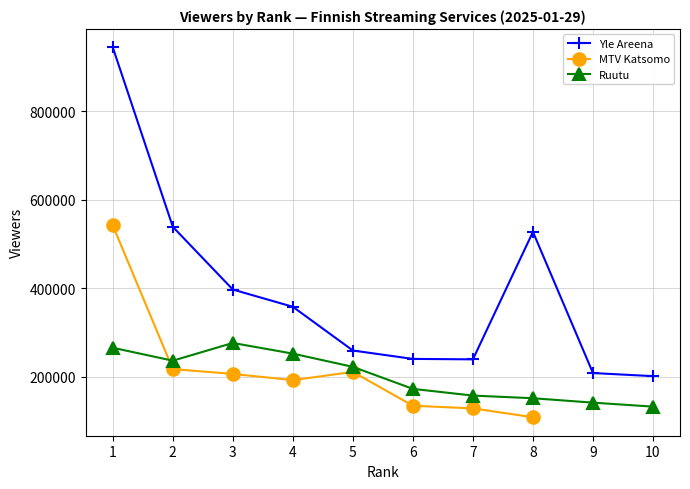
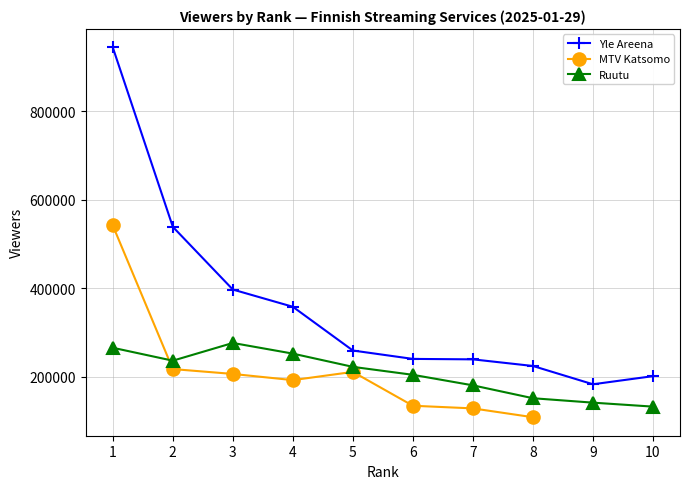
  {
    "Yle Areena": {
      "1": 950000,
      "2": 540000,
      "3": 400000,
      "4": 360000,
      "5": 260000,
      "6": 240000,
      "7": 240000,
-     "8": 530000,
-     "9": 210000,
+     "8": 220000,
+     "9": 180000,
      "10": 200000
    },
    "MTV Katsomo": {
      "1": 540000,
      "2": 220000,
      "3": 210000,
      "4": 190000,
      "5": 210000,
      "6": 130000,
      "7": 130000,
      "8": 110000
    },
    "Ruutu": {
      "1": 270000,
      "2": 240000,
      "3": 280000,
      "4": 250000,
      "5": 220000,
-     "6": 170000,
-     "7": 160000,
+     "6": 200000,
+     "7": 180000,
      "8": 150000,
      "9": 140000,
      "10": 130000
    }
  }
